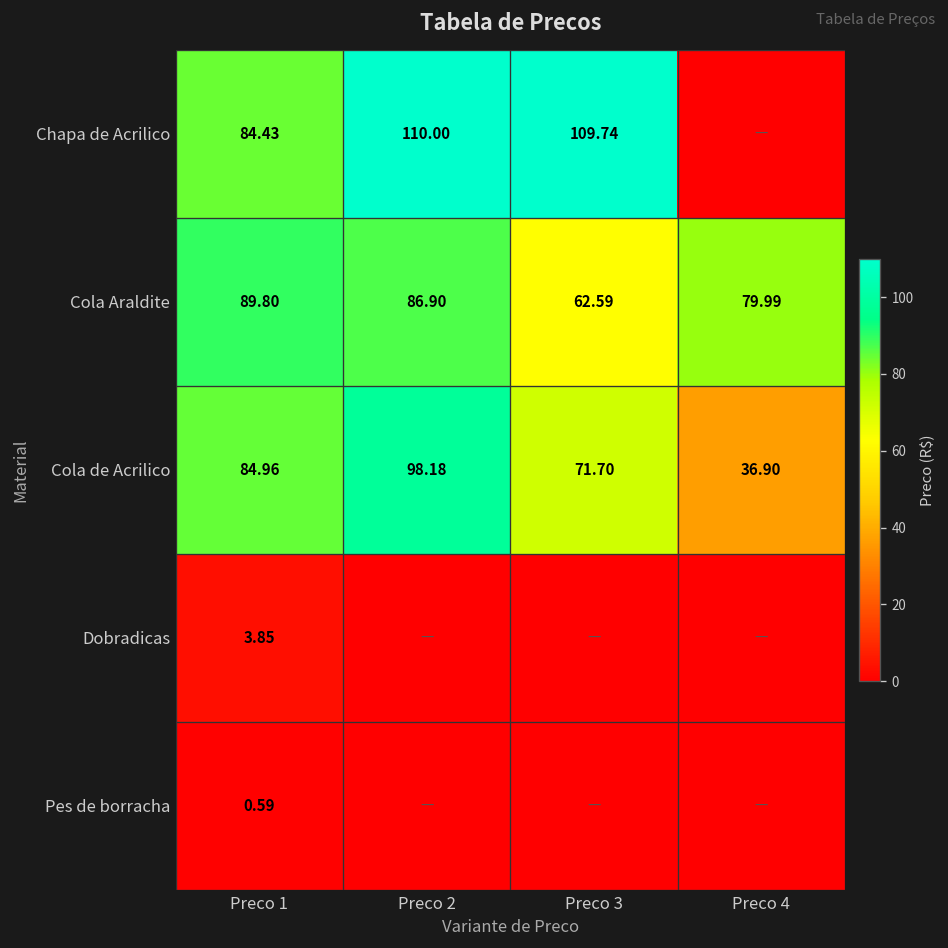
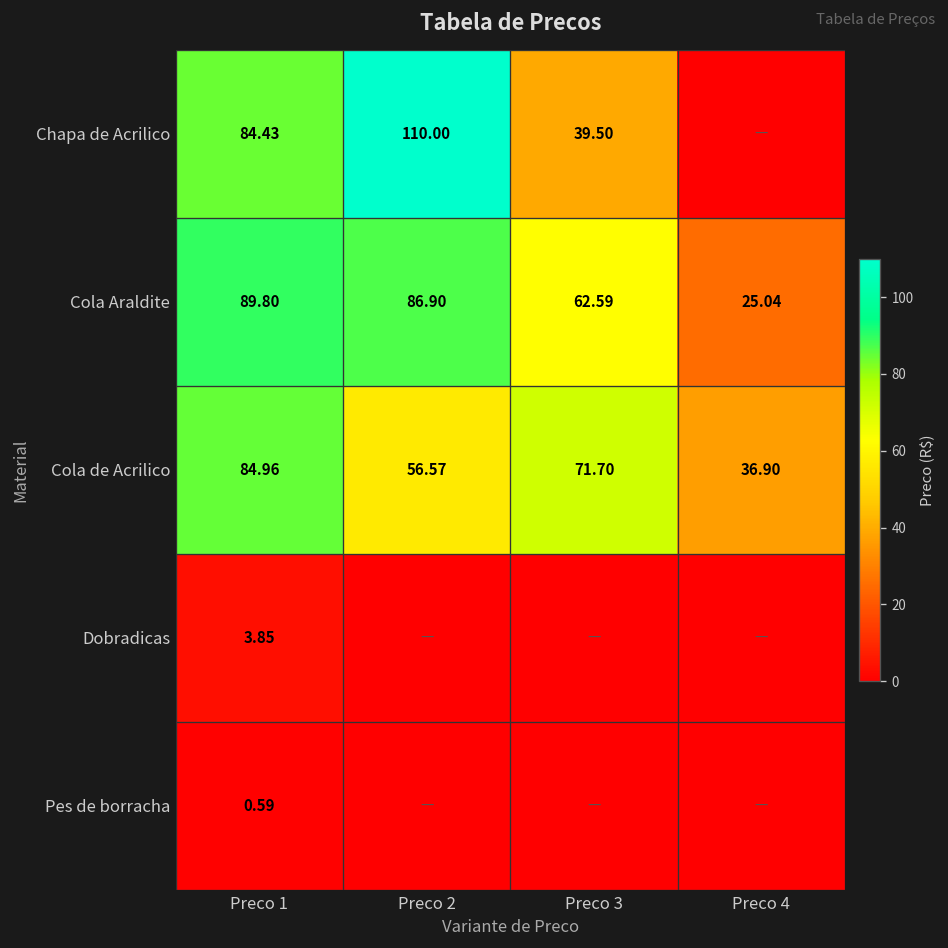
  {
    "Chapa de Acrilico": {
      "Preco 1": 84.43,
      "Preco 2": 110.00,
-     "Preco 3": 109.74
+     "Preco 3": 39.50
    },
    "Cola Araldite": {
      "Preco 1": 89.80,
      "Preco 2": 86.90,
      "Preco 3": 62.59,
-     "Preco 4": 79.99
+     "Preco 4": 25.04
    },
    "Cola de Acrilico": {
      "Preco 1": 84.96,
-     "Preco 2": 98.18,
+     "Preco 2": 56.57,
      "Preco 3": 71.70,
      "Preco 4": 36.90
    },
    "Dobradicas": {
      "Preco 1": 3.85
    },
    "Pes de borracha": {
      "Preco 1": 0.59
    }
  }
